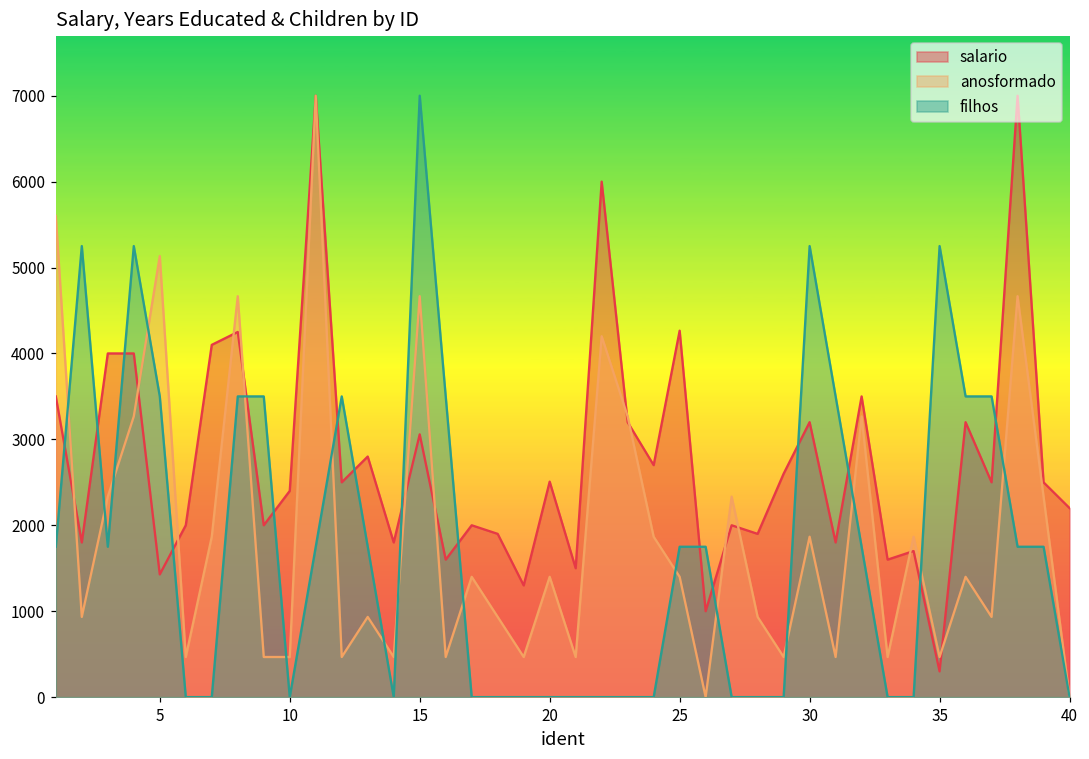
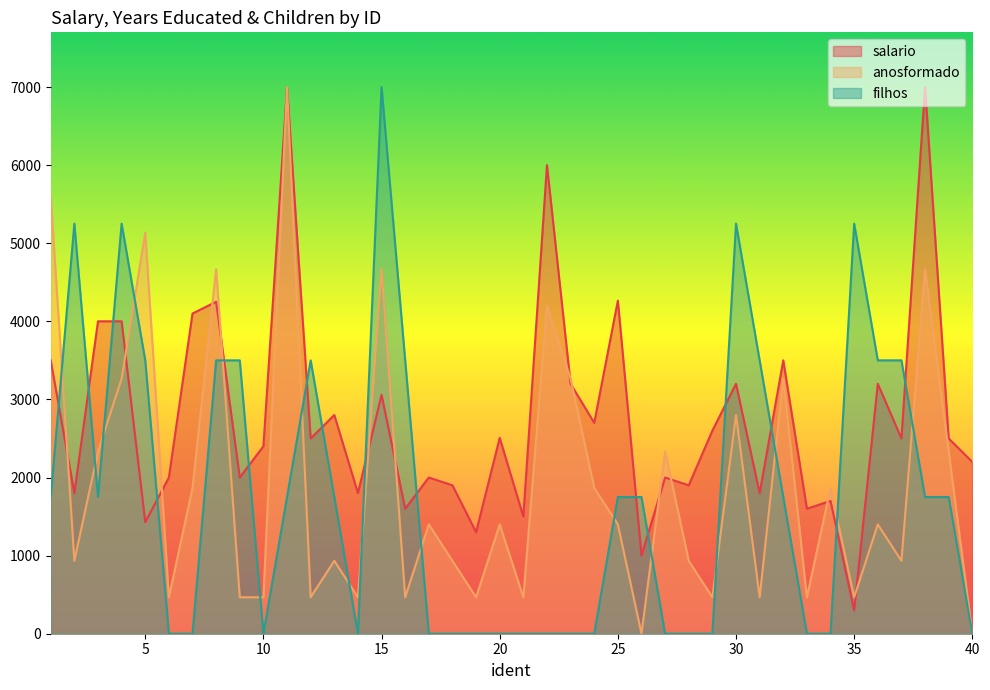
  {
    "salario": {
      "5": 1400,
      "10": 2400,
      "15": 3100,
      "20": 2500,
      "25": 4300,
      "30": 3200,
      "35": 300,
      "40": 2200
    },
    "anosformado": {
      "5": 5100,
      "10": 500,
      "15": 4700,
      "20": 1400,
      "25": 1400,
-     "30": 1900,
+     "30": 2800,
      "35": 500
    },
    "filhos": {
      "5": 3500,
      "10": 0,
      "15": 7000,
      "20": 0,
      "25": 1800,
      "30": 5300,
      "35": 5300
    }
  }
